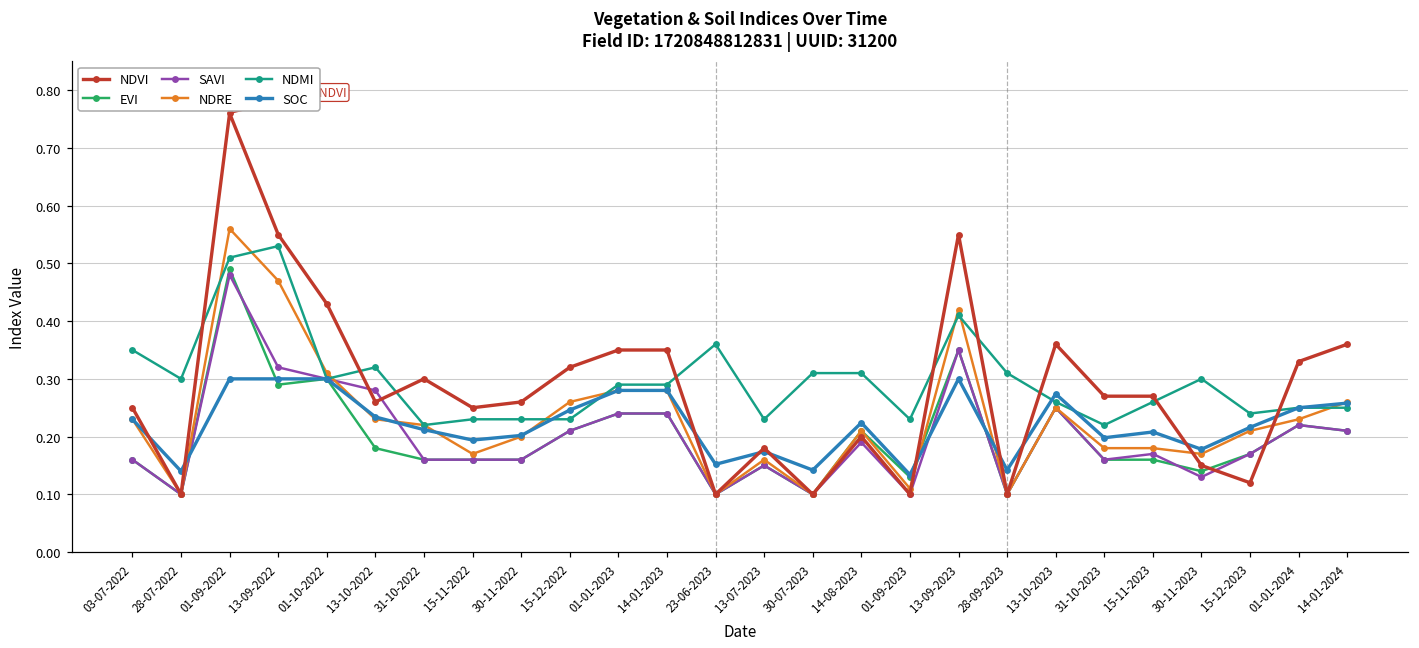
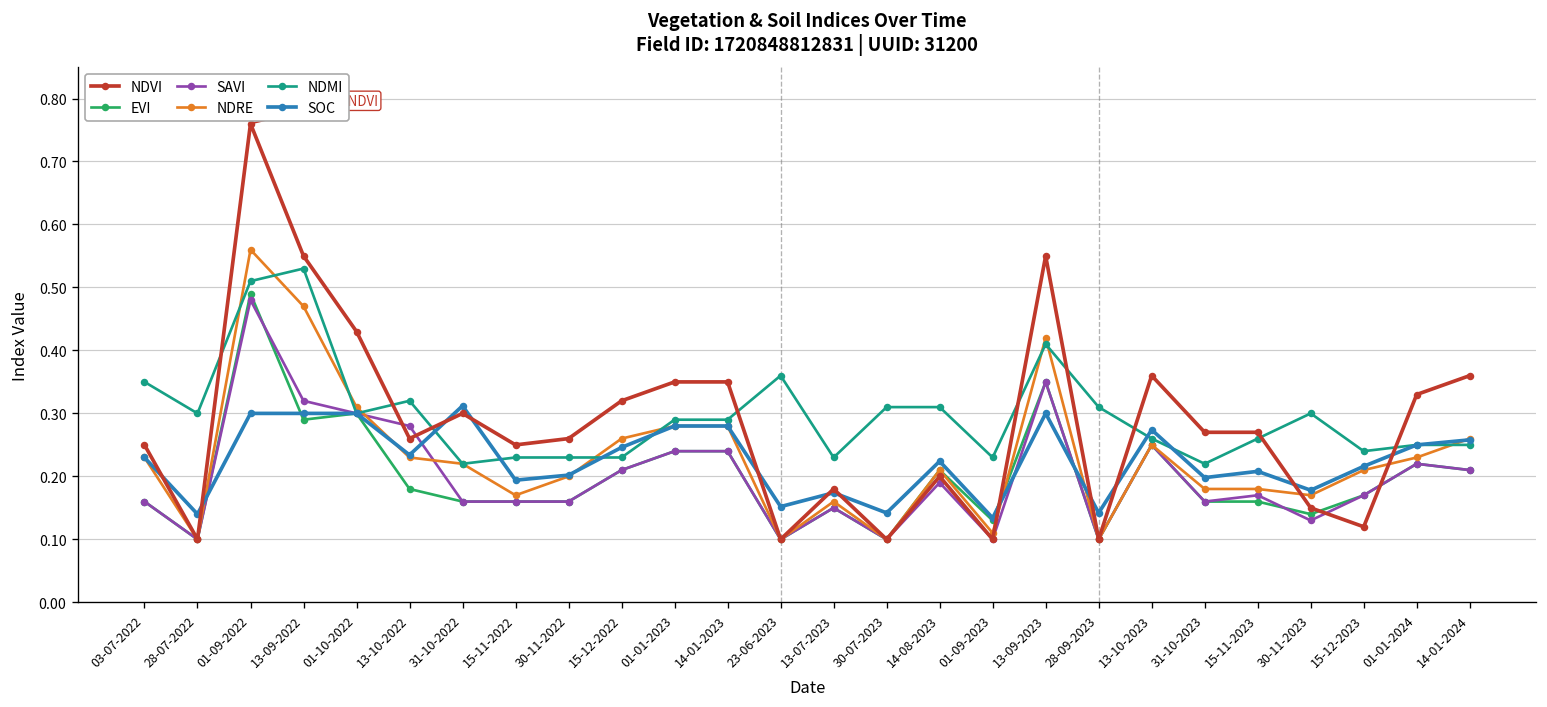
  {
    "NDVI": {
      "03-07-2022": 0.25,
      "13-09-2022": 0.55,
      "01-10-2022": 0.43,
      "13-10-2022": 0.26,
      "31-10-2022": 0.30,
      "15-11-2022": 0.25,
      "30-11-2022": 0.26,
      "15-12-2022": 0.32,
      "01-01-2023": 0.35,
      "14-01-2023": 0.35,
      "13-07-2023": 0.18,
      "14-08-2023": 0.20,
      "13-09-2023": 0.55,
      "13-10-2023": 0.36,
      "31-10-2023": 0.27,
      "15-11-2023": 0.27,
      "30-11-2023": 0.15,
      "15-12-2023": 0.12,
      "01-01-2024": 0.33,
      "14-01-2024": 0.36
    },
    "SAVI": {
      "01-09-2022": 0.48,
      "13-09-2022": 0.32,
      "13-10-2022": 0.28,
      "14-08-2023": 0.19,
      "15-11-2023": 0.17,
      "30-11-2023": 0.13
    },
    "NDRE": {
      "01-09-2022": 0.56,
      "13-09-2022": 0.47,
      "01-10-2022": 0.31,
      "15-11-2022": 0.17,
      "15-12-2022": 0.26,
      "13-07-2023": 0.16,
      "01-09-2023": 0.11,
      "13-09-2023": 0.42,
      "31-10-2023": 0.18,
      "15-11-2023": 0.18,
      "30-11-2023": 0.17,
      "15-12-2023": 0.21,
      "01-01-2024": 0.23
    },
    "SOC": {
      "28-07-2022": 0.14,
      "01-09-2022": 0.30,
      "13-09-2022": 0.30,
-     "31-10-2022": 0.21,
+     "31-10-2022": 0.31,
      "15-11-2022": 0.19,
      "15-12-2022": 0.25,
      "23-06-2023": 0.15,
      "13-07-2023": 0.17,
      "30-07-2023": 0.14,
      "14-08-2023": 0.22,
      "13-09-2023": 0.30,
      "28-09-2023": 0.14,
      "13-10-2023": 0.27,
      "31-10-2023": 0.20,
      "15-11-2023": 0.21,
      "30-11-2023": 0.18,
      "15-12-2023": 0.22
    }
  }
